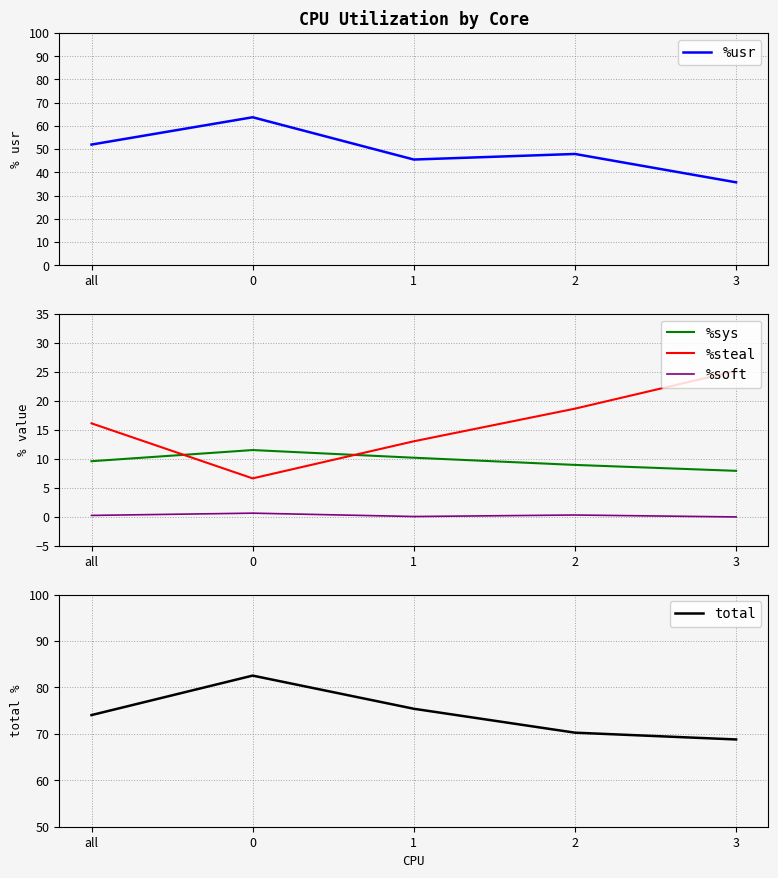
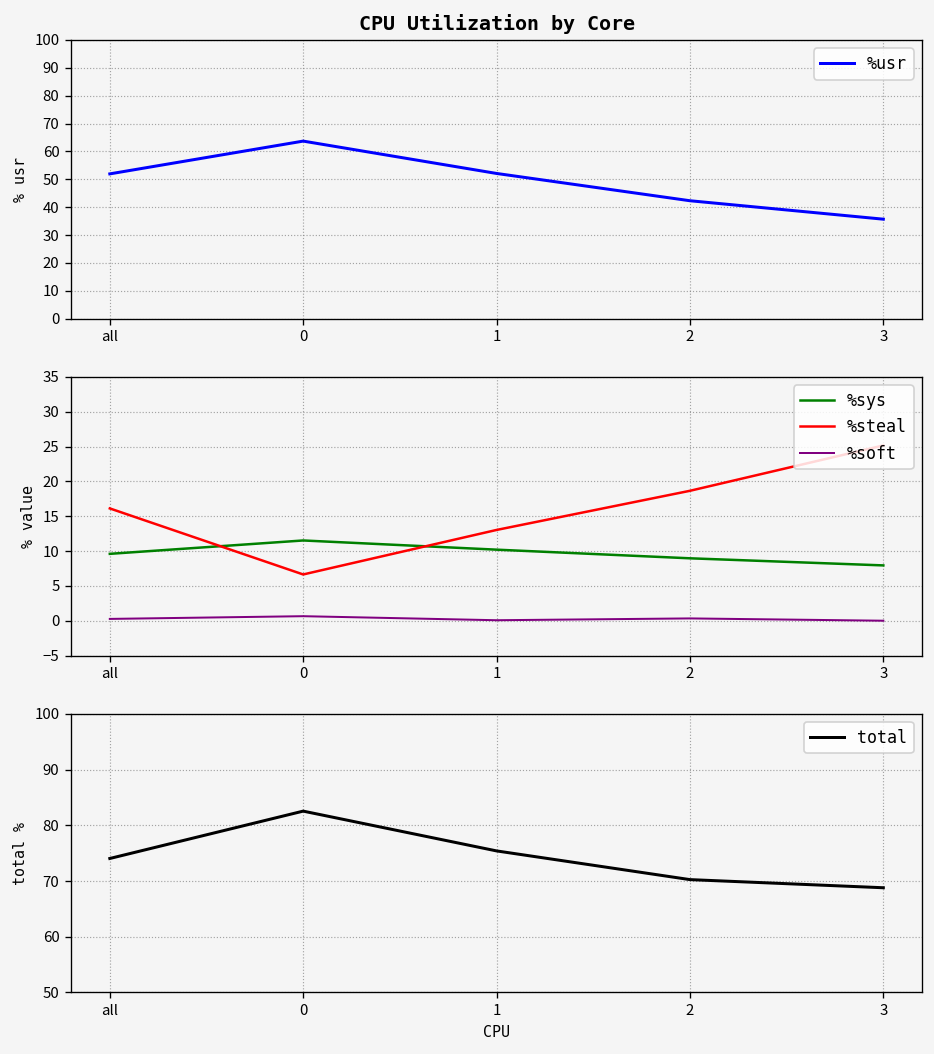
  {
    "CPU Utilization by Core": {
      "all": 52,
      "0": 64,
-     "1": 46,
-     "2": 48,
+     "1": 52,
+     "2": 42,
      "3": 36
    }
  }
